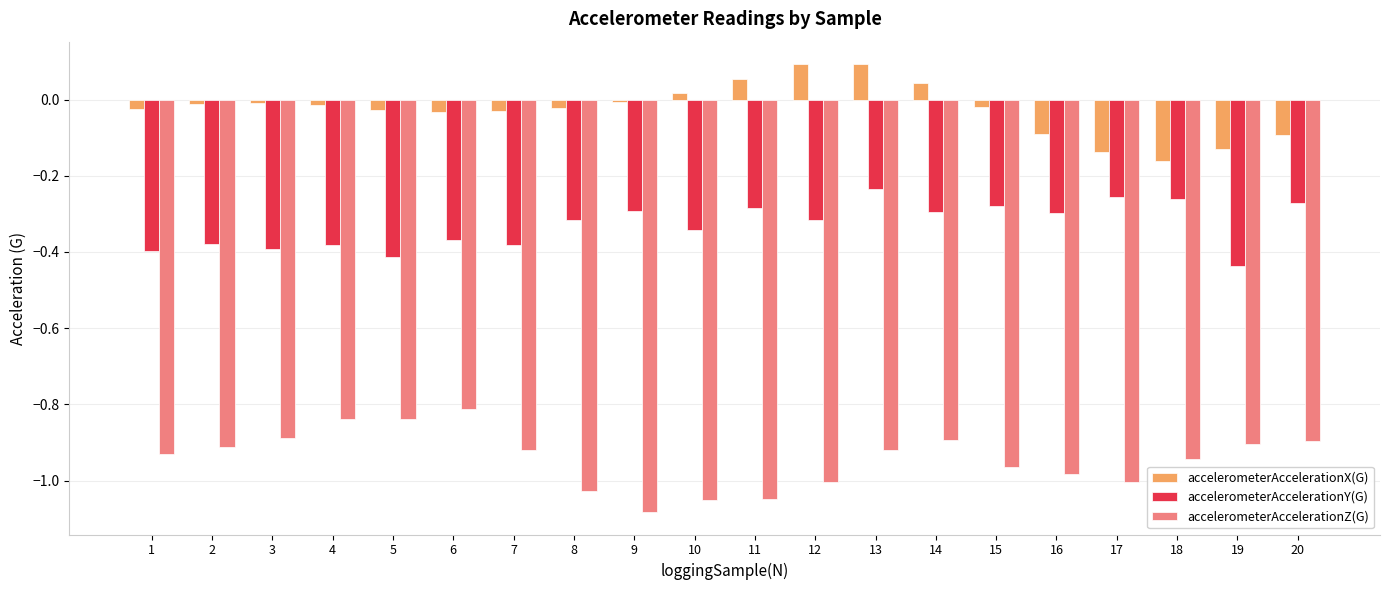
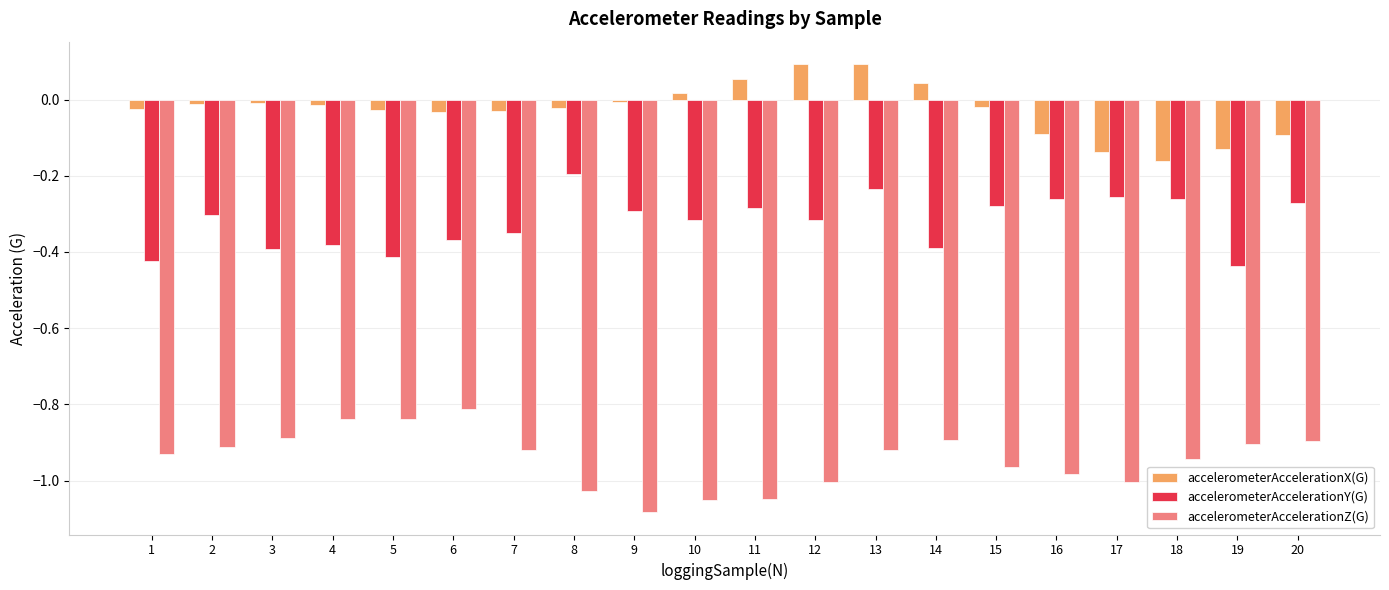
  {
    "accelerometerAccelerationY(G)": {
-     "1": -0.40,
-     "2": -0.38,
+     "1": -0.42,
+     "2": -0.30,
      "3": -0.39,
      "4": -0.38,
      "5": -0.41,
      "6": -0.37,
-     "7": -0.38,
-     "8": -0.32,
+     "7": -0.35,
+     "8": -0.20,
      "9": -0.29,
-     "10": -0.34,
+     "10": -0.32,
      "11": -0.29,
      "12": -0.32,
      "13": -0.23,
-     "14": -0.30,
+     "14": -0.39,
      "15": -0.28,
-     "16": -0.30,
+     "16": -0.26,
      "17": -0.26,
      "18": -0.26,
      "19": -0.44,
      "20": -0.27
    }
  }
